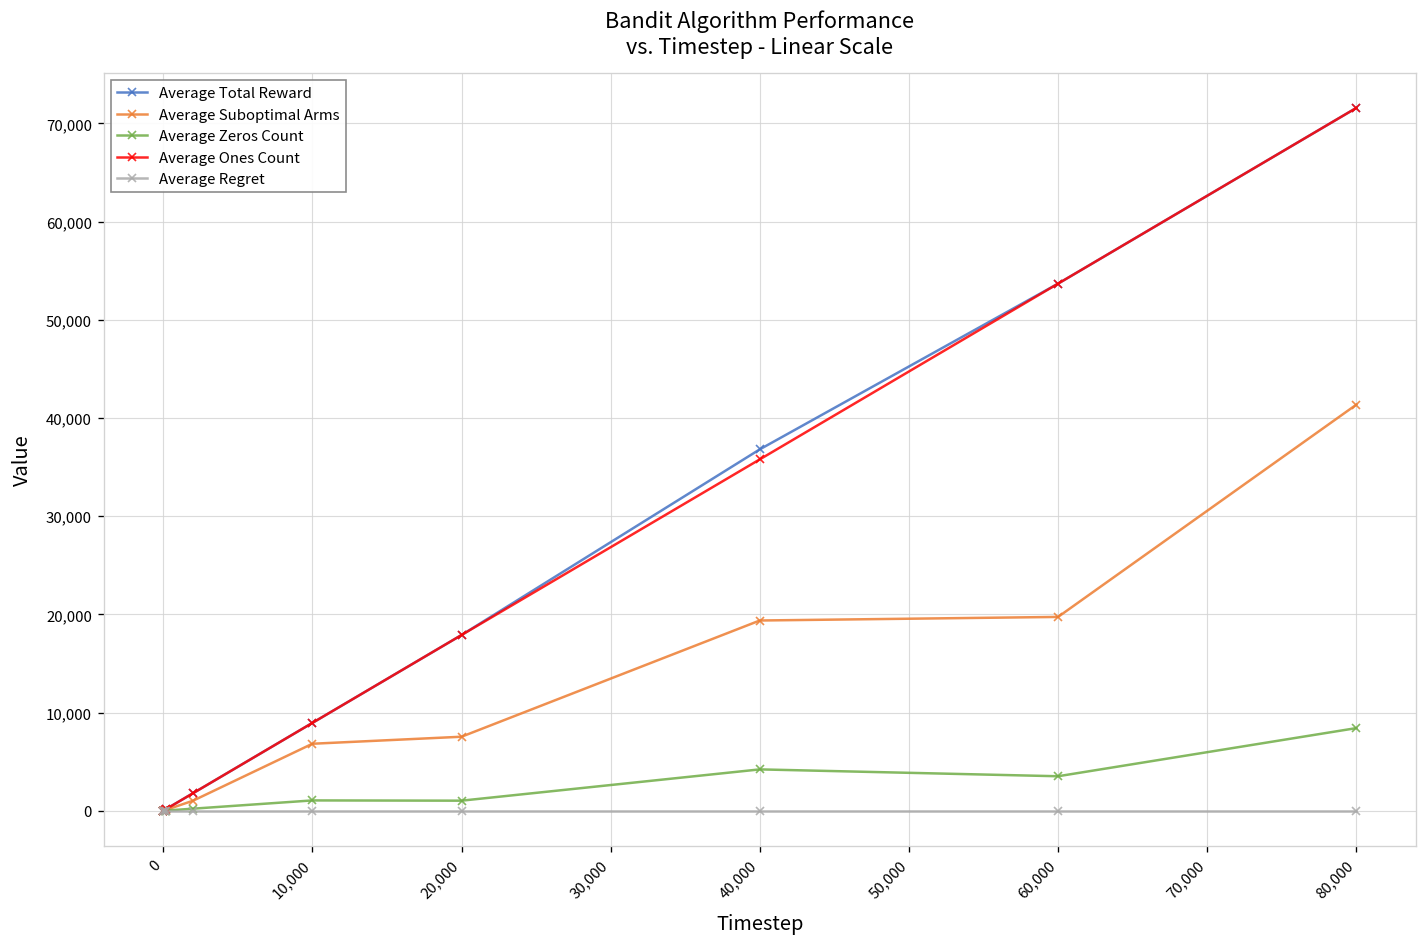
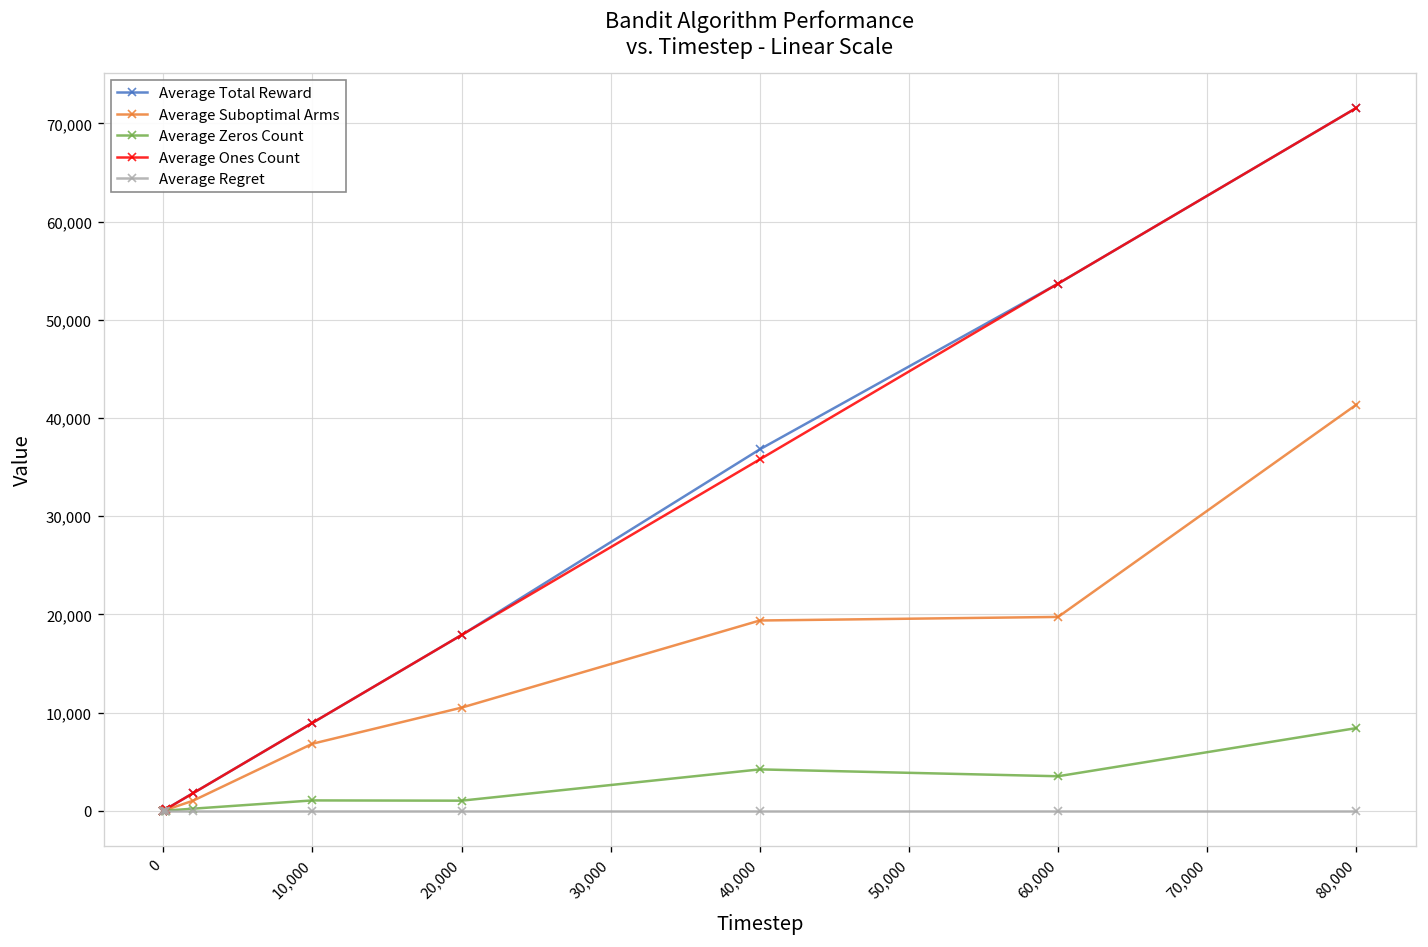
  {
    "Average Total Reward": {
      "40,000": "37,000"
    },
    "Average Suboptimal Arms": {
      "10,000": "7,000",
-     "20,000": "8,000",
+     "20,000": "11,000",
      "40,000": "19,000",
      "60,000": "20,000",
      "80,000": "41,000"
    },
    "Average Zeros Count": {
      "10,000": "1,000",
      "20,000": "1,000",
      "40,000": "4,000",
      "60,000": "4,000",
      "80,000": "8,000"
    },
    "Average Ones Count": {
      "40,000": "36,000"
    },
    "Average Regret": {
      "10,000": "0",
      "20,000": "0",
      "40,000": "0",
      "60,000": "0",
      "80,000": "0"
    }
  }
